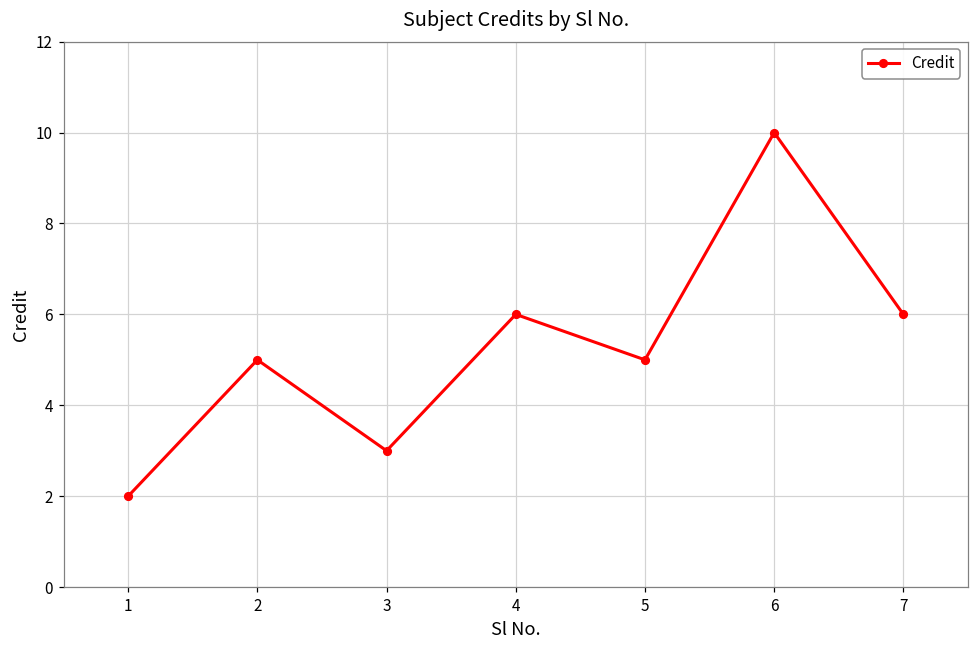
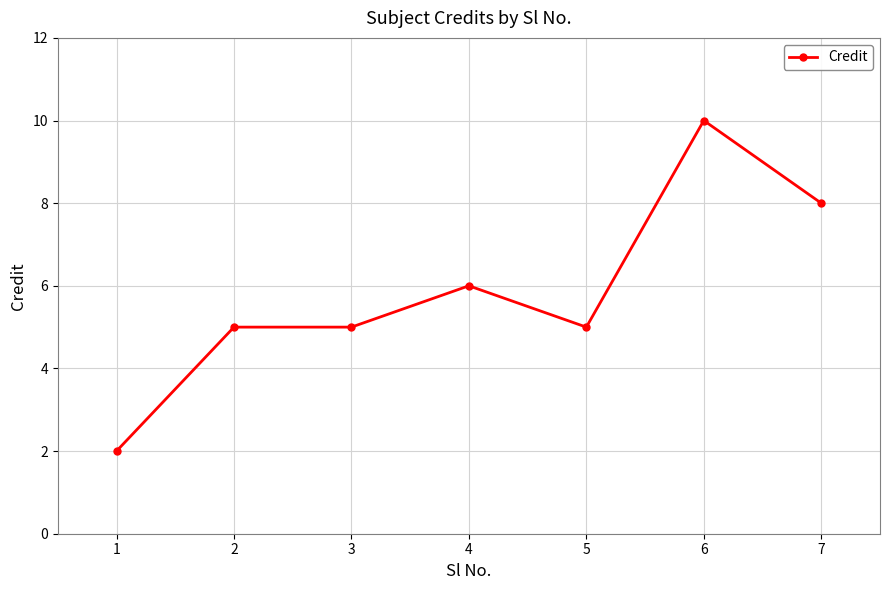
  {
    "1": 2,
    "2": 5,
-   "3": 3,
+   "3": 5,
    "4": 6,
    "5": 5,
    "6": 10,
-   "7": 6
+   "7": 8
  }
